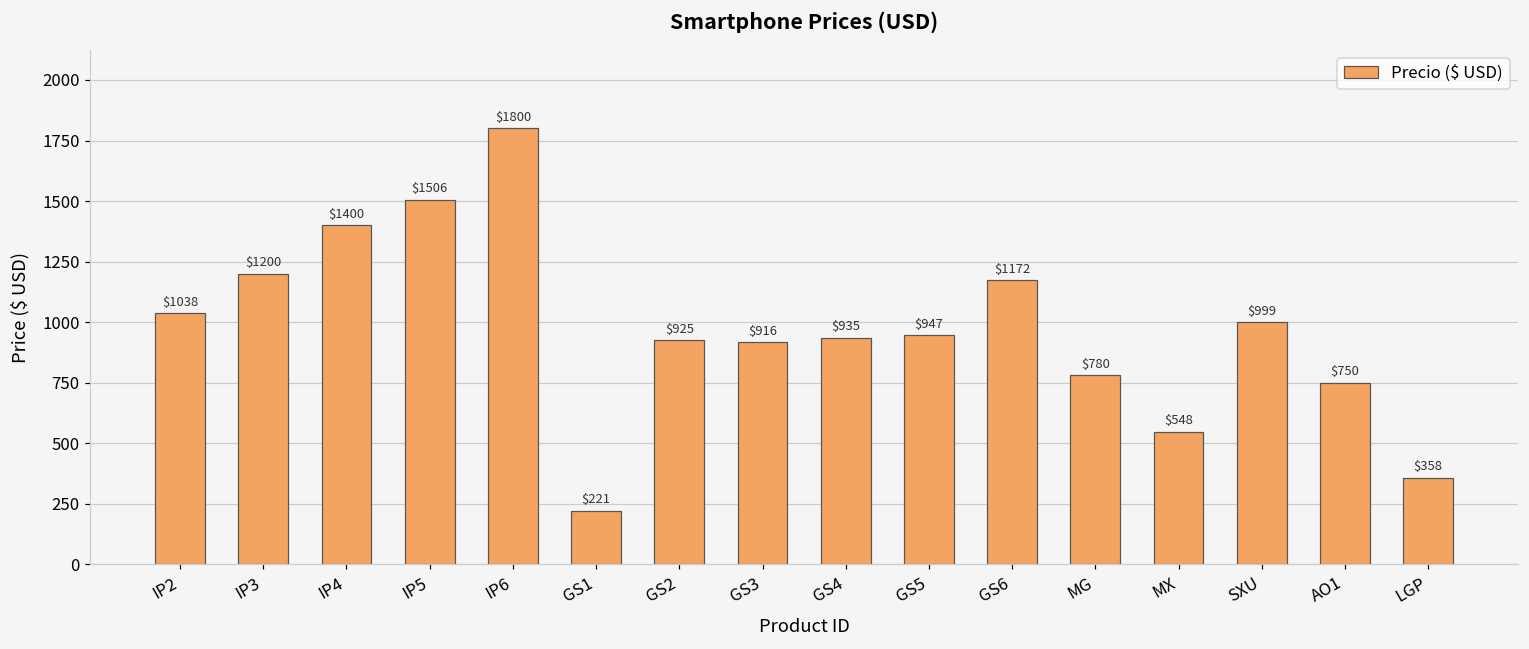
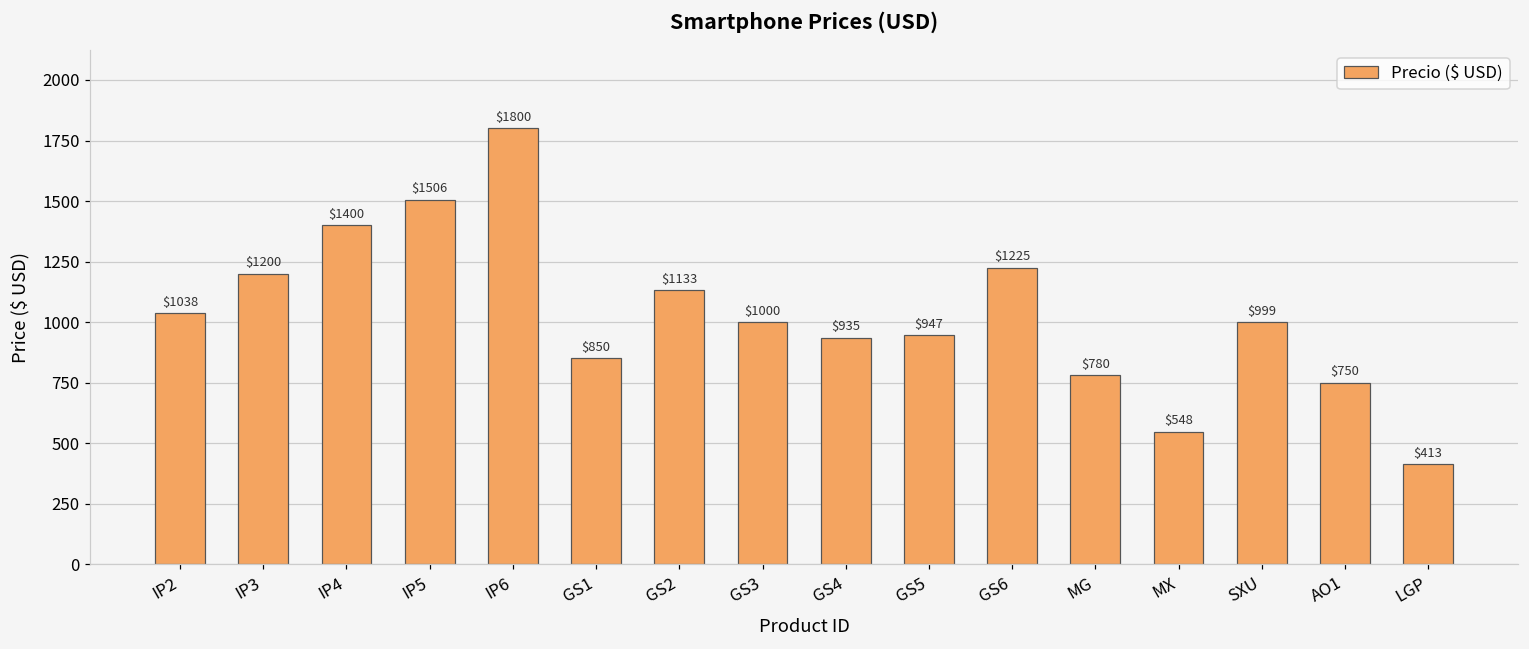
  {
    "IP2": "$1038",
    "IP3": "$1200",
    "IP4": "$1400",
    "IP5": "$1506",
    "IP6": "$1800",
-   "GS1": "$221",
-   "GS2": "$925",
-   "GS3": "$916",
+   "GS1": "$850",
+   "GS2": "$1133",
+   "GS3": "$1000",
    "GS4": "$935",
    "GS5": "$947",
-   "GS6": "$1172",
+   "GS6": "$1225",
    "MG": "$780",
    "MX": "$548",
    "SXU": "$999",
    "AO1": "$750",
-   "LGP": "$358"
+   "LGP": "$413"
  }
